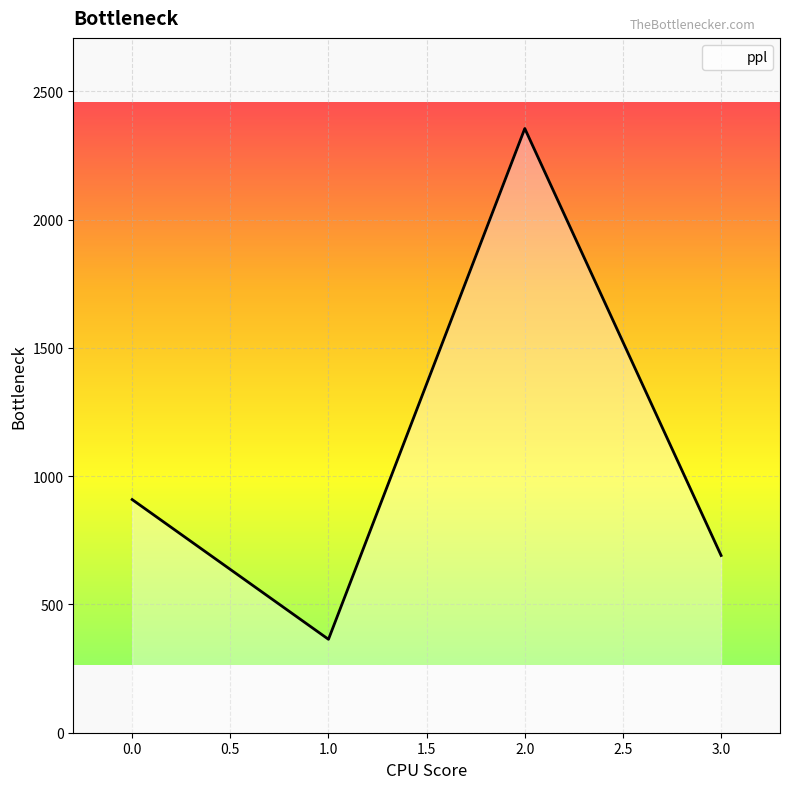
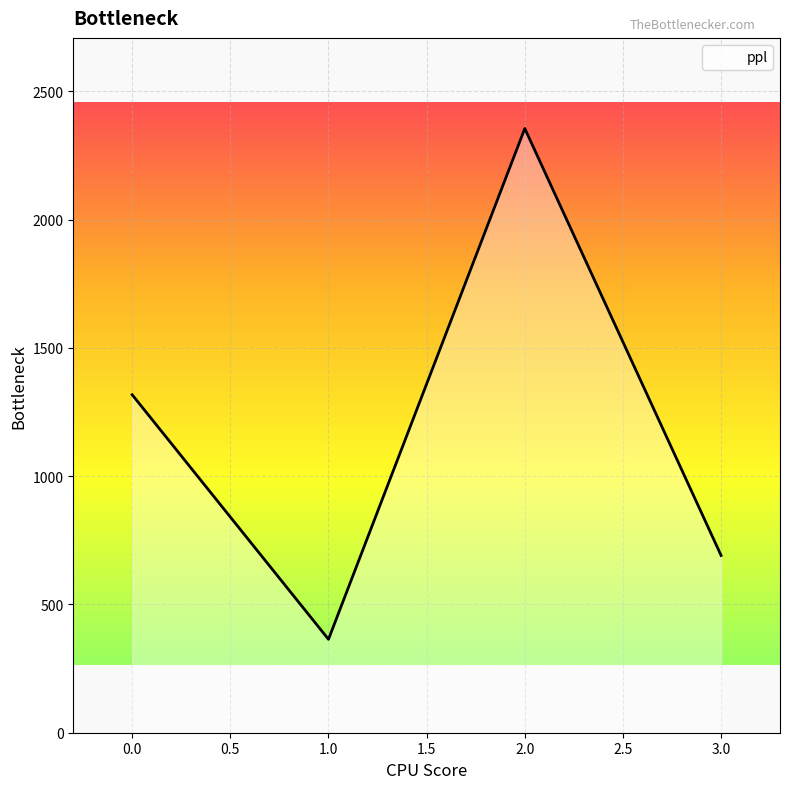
  {
-   "0.0": 910,
+   "0.0": 1320,
    "1.0": 360,
    "2.0": 2350,
    "3.0": 690
  }
